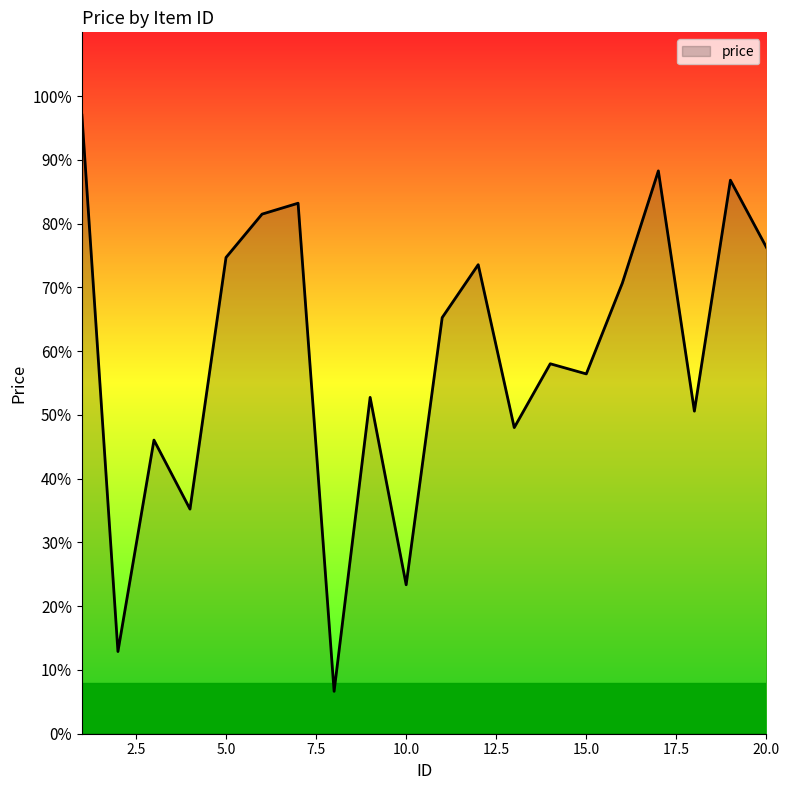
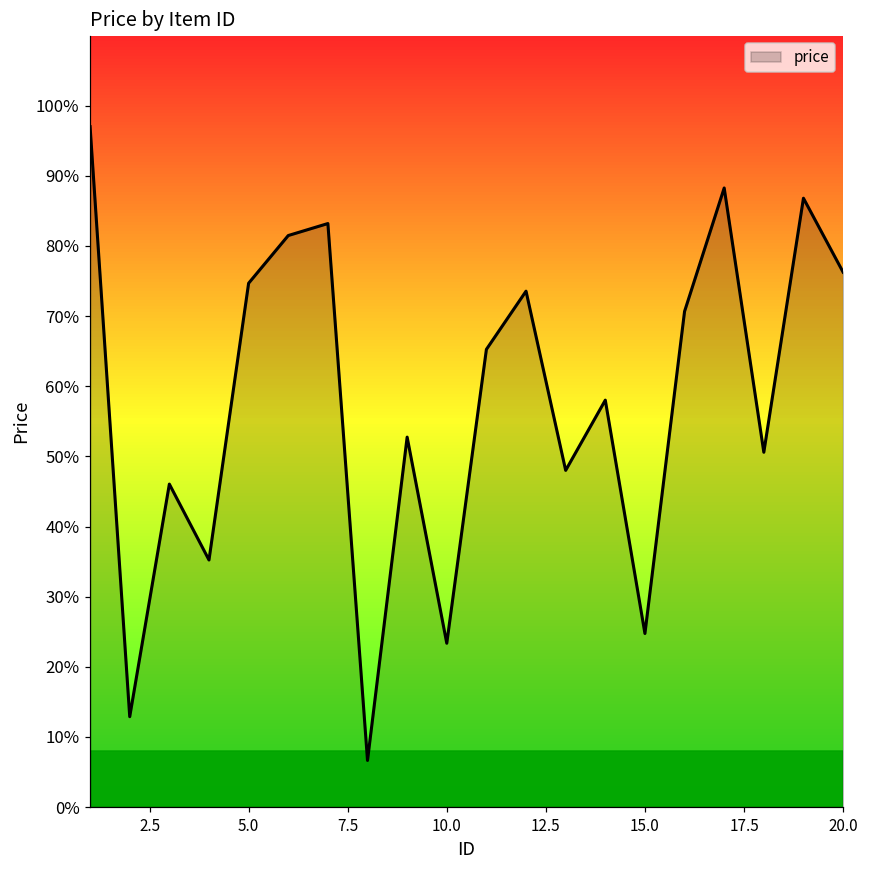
  {
    "5.0": "75%",
    "10.0": "23%",
-   "15.0": "56%",
+   "15.0": "25%",
    "20.0": "76%"
  }
